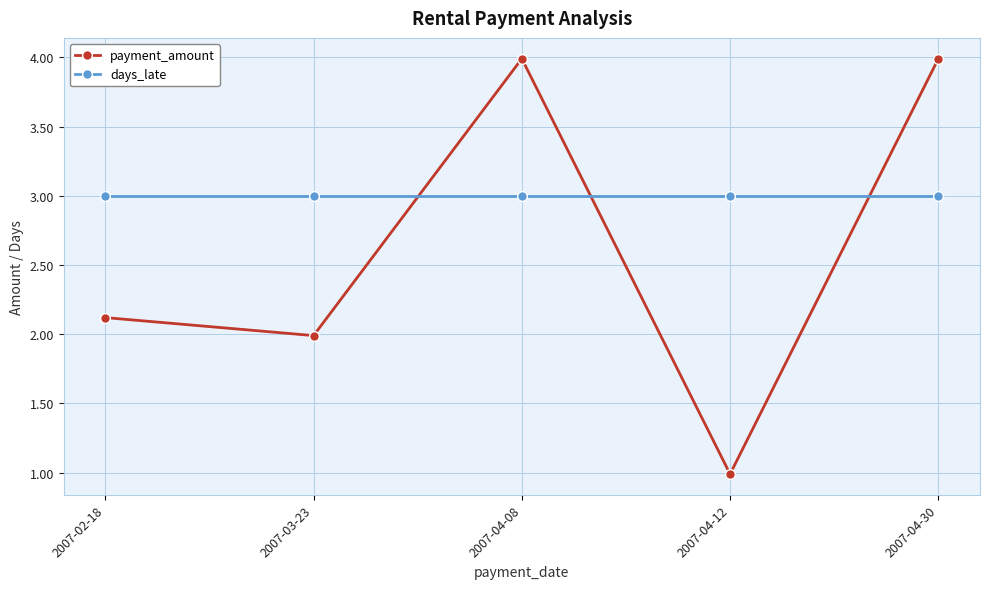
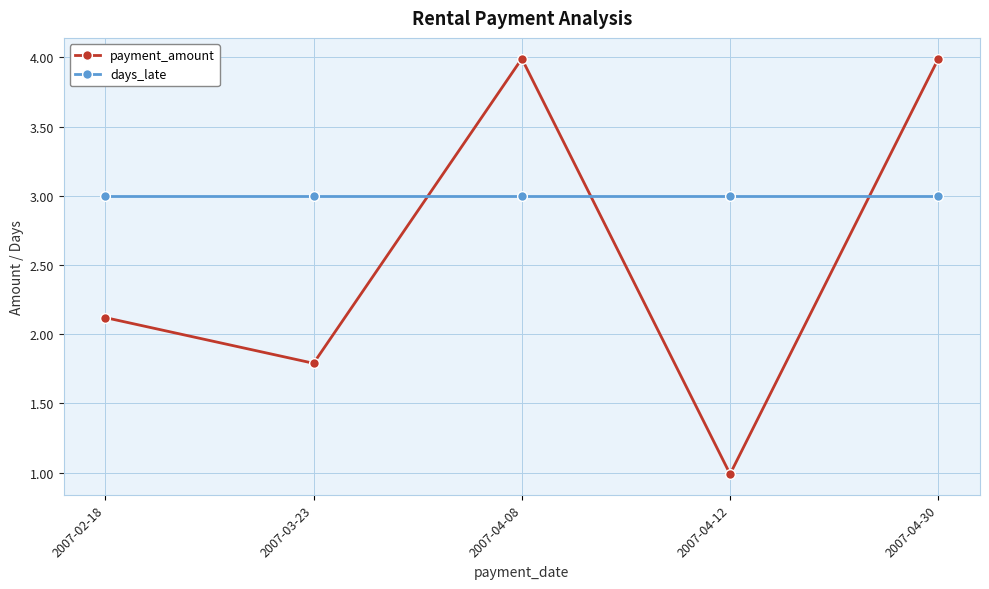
  {
    "payment_amount": {
      "2007-02-18": 2.12,
-     "2007-03-23": 1.99,
+     "2007-03-23": 1.79,
      "2007-04-08": 3.99,
      "2007-04-12": 0.99,
      "2007-04-30": 3.99
    },
    "days_late": {
      "2007-02-18": 3.00,
      "2007-03-23": 3.00,
      "2007-04-08": 3.00,
      "2007-04-12": 3.00,
      "2007-04-30": 3.00
    }
  }
